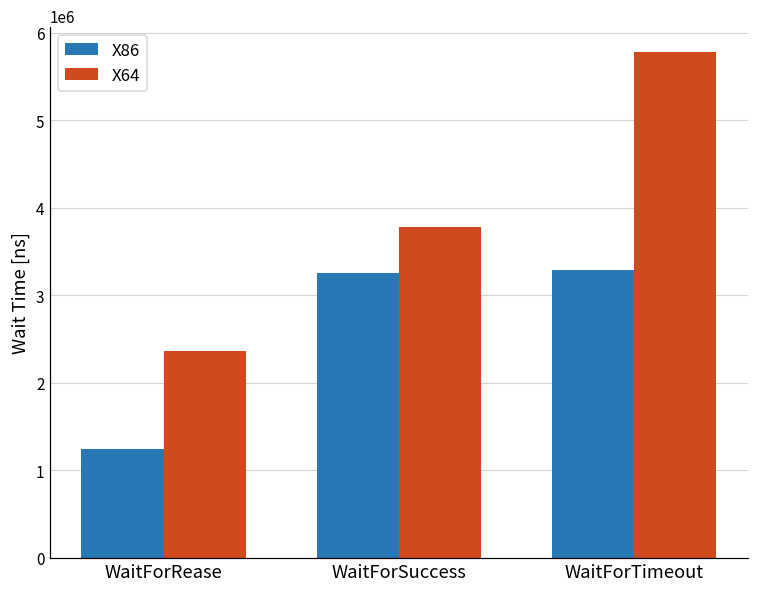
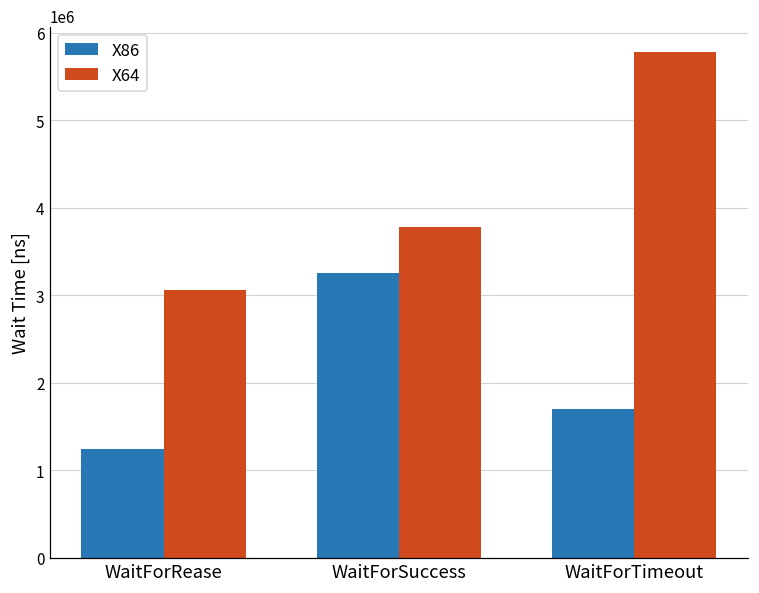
  {
    "X86": {
      "WaitForRease": 1200000,
      "WaitForSuccess": 3300000,
-     "WaitForTimeout": 3300000
+     "WaitForTimeout": 1700000
    },
    "X64": {
-     "WaitForRease": 2400000,
+     "WaitForRease": 3100000,
      "WaitForSuccess": 3800000,
      "WaitForTimeout": 5800000
    }
  }
